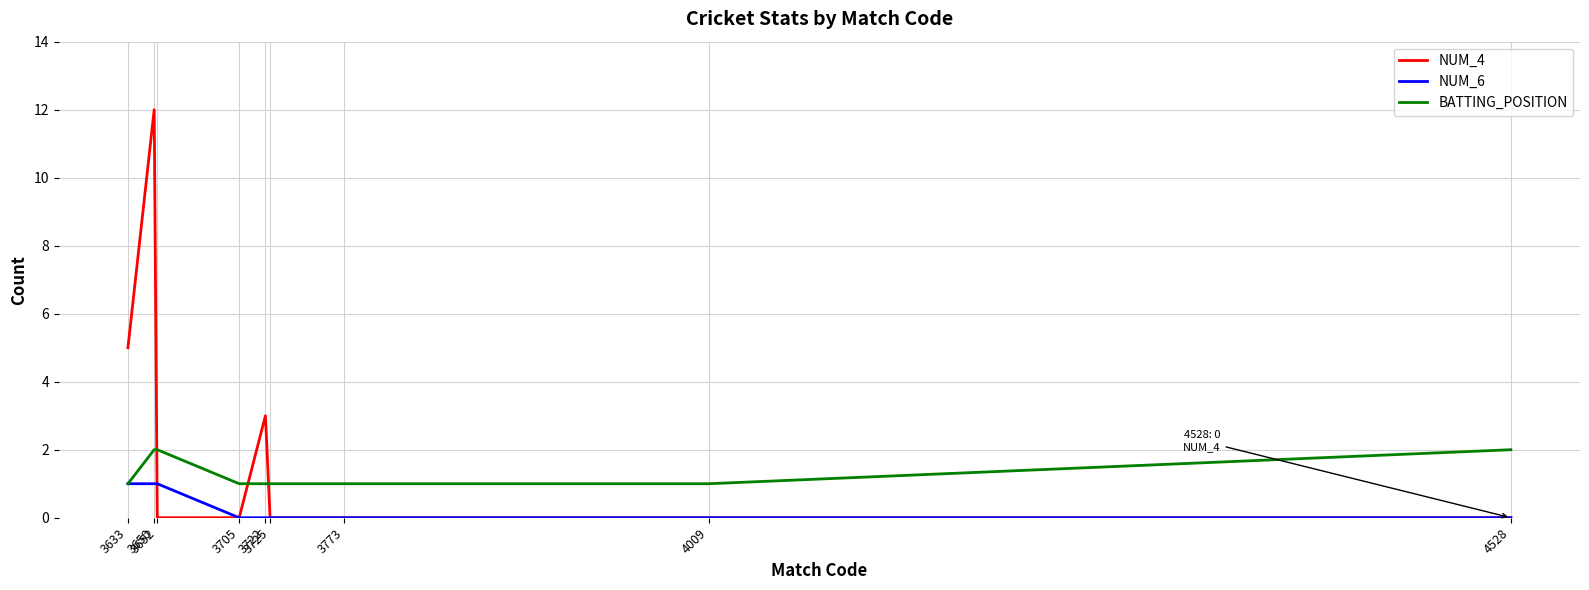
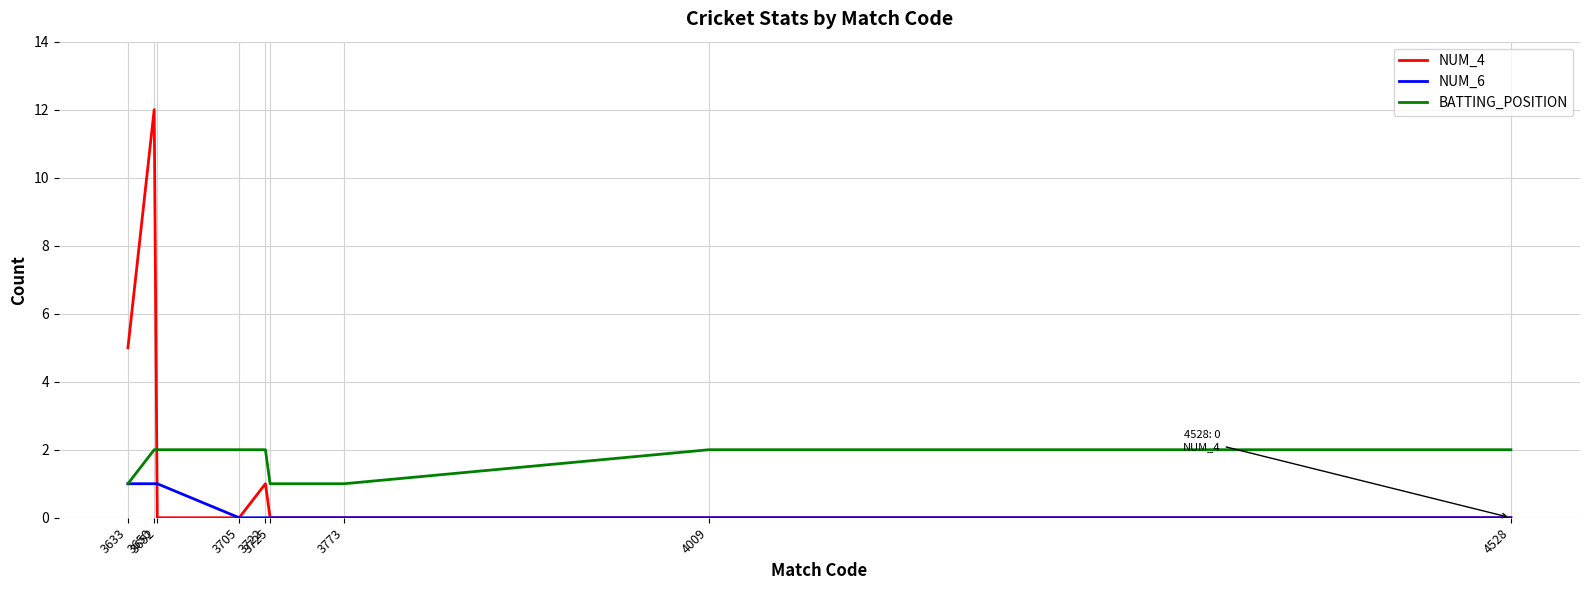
  {
    "NUM_4": {
      "3633": 5,
      "3650": 12,
      "3652": 0,
-     "3722": 3
+     "3722": 1
    },
    "NUM_6": {
      "3650": 1,
      "3652": 1,
      "3722": 0
    },
    "BATTING_POSITION": {
      "3650": 2,
      "3652": 2,
-     "3705": 1,
-     "3722": 1,
+     "3705": 2,
+     "3722": 2,
      "3725": 1,
      "3773": 1,
-     "4009": 1
+     "4009": 2
    }
  }
